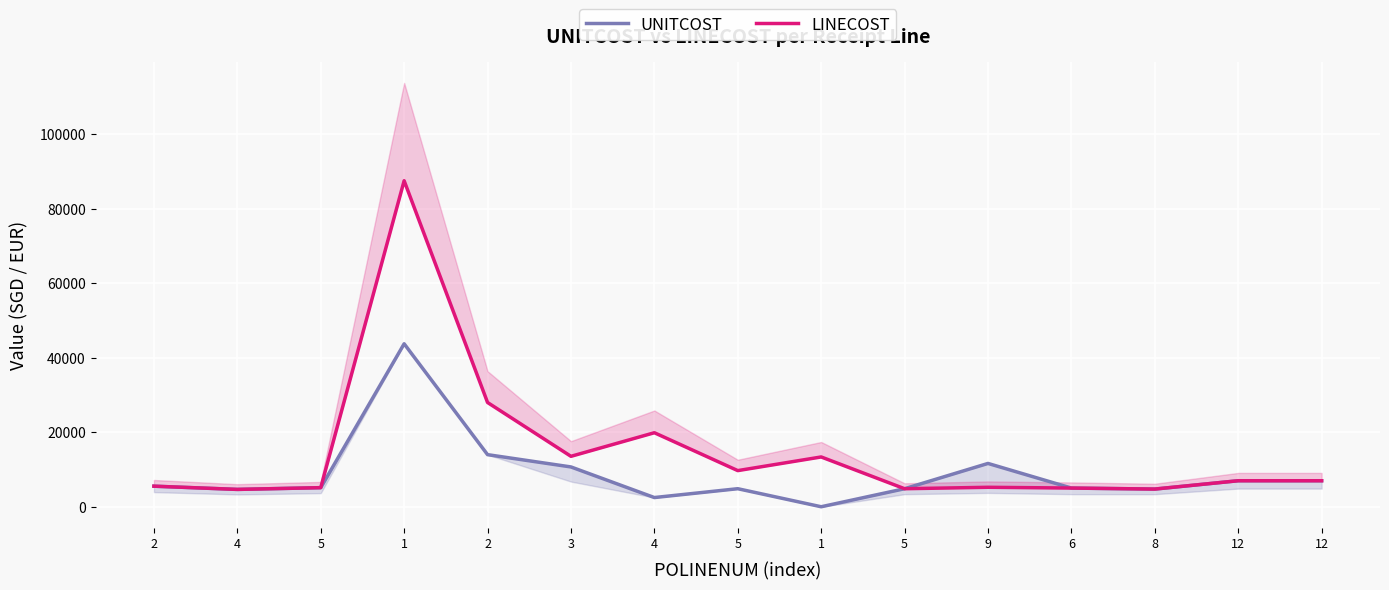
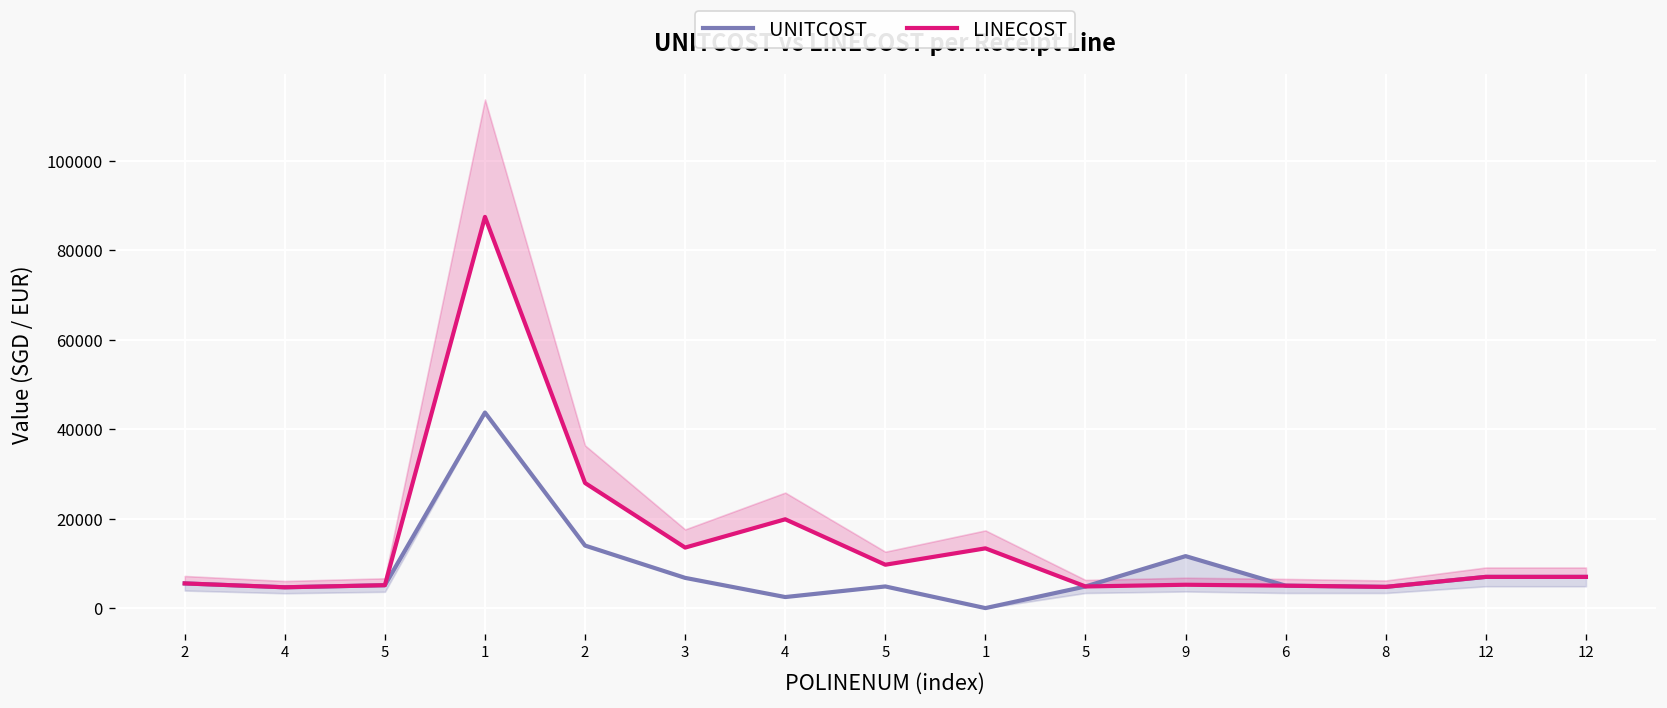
  {
    "UNITCOST": {
-     "3": 11000,
+     "3": 7000,
      "9": 12000
    }
  }
